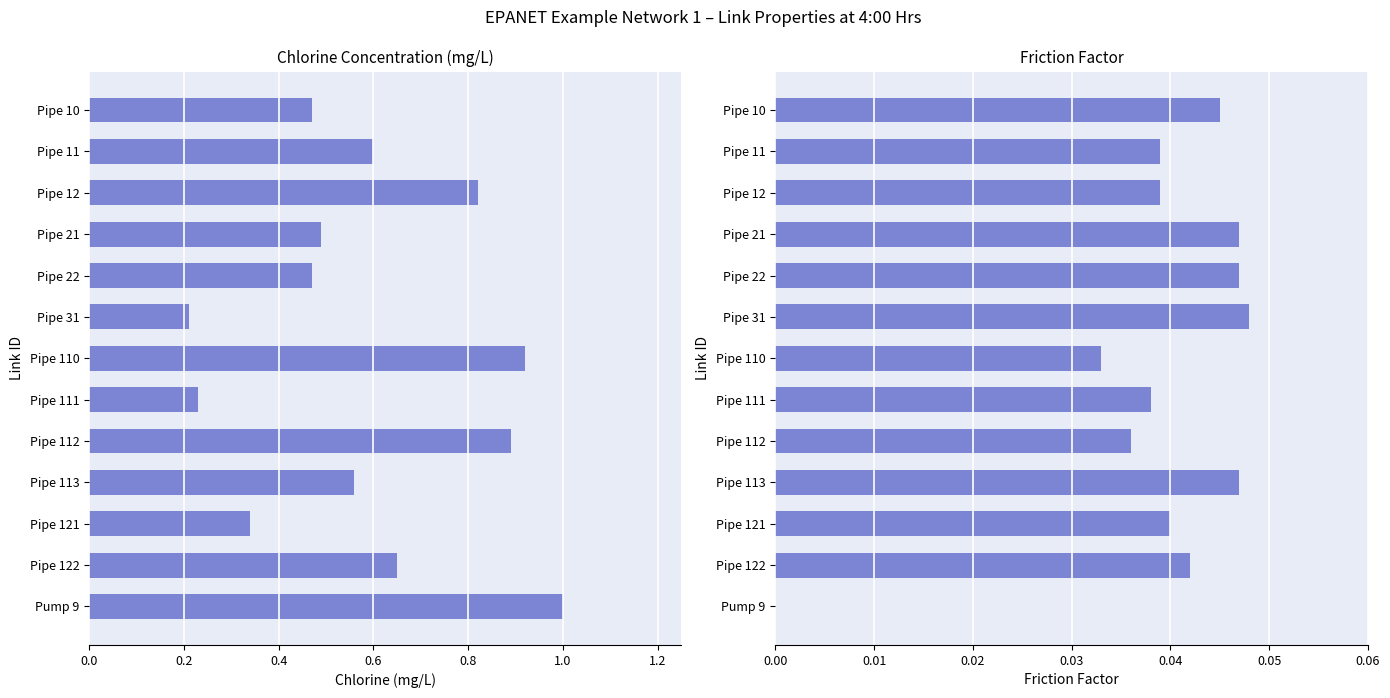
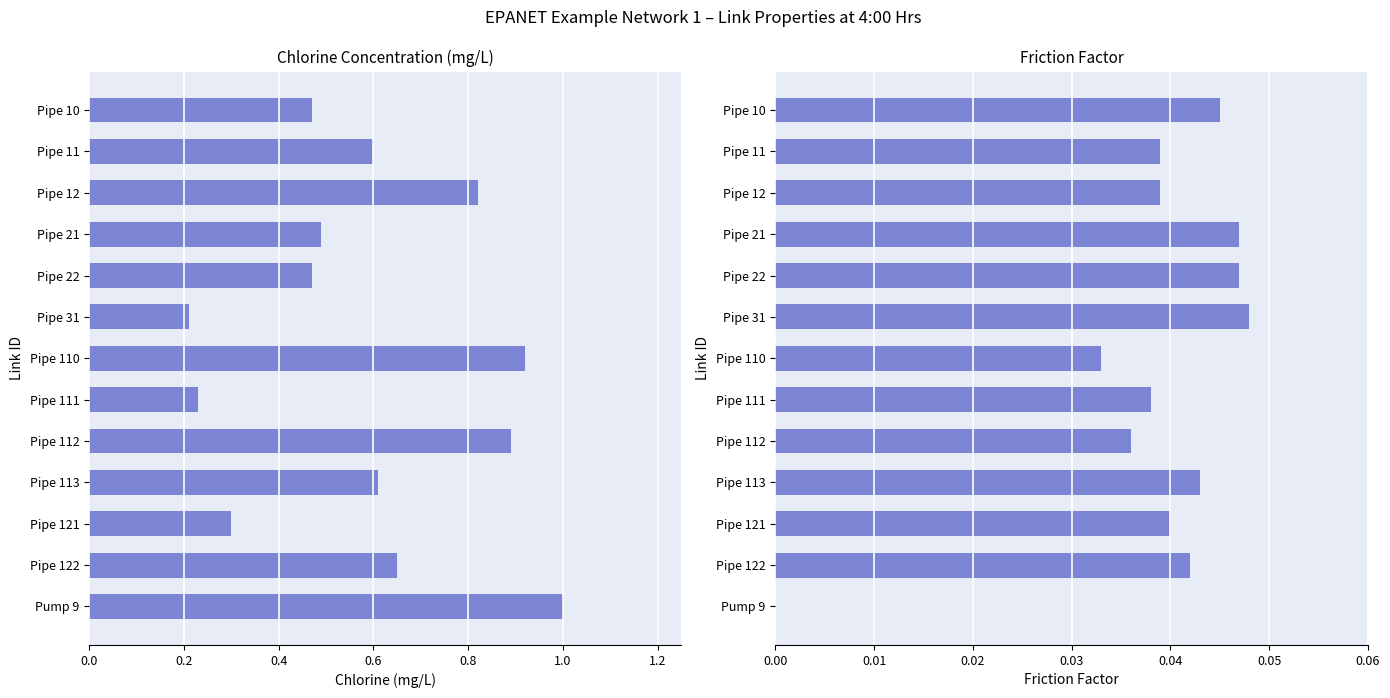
  {
    "Chlorine Concentration (mg/L)": {
      "Pipe 10": 0.47,
      "Pipe 11": 0.60,
      "Pipe 12": 0.82,
      "Pipe 21": 0.49,
      "Pipe 22": 0.47,
      "Pipe 31": 0.21,
      "Pipe 110": 0.92,
      "Pipe 111": 0.23,
      "Pipe 112": 0.89,
-     "Pipe 113": 0.56,
-     "Pipe 121": 0.34,
+     "Pipe 113": 0.61,
+     "Pipe 121": 0.30,
      "Pipe 122": 0.65,
      "Pump 9": 1.00
    },
    "Friction Factor": {
      "Pipe 10": 0.045,
      "Pipe 11": 0.039,
      "Pipe 12": 0.039,
      "Pipe 21": 0.047,
      "Pipe 22": 0.047,
      "Pipe 31": 0.048,
      "Pipe 110": 0.033,
      "Pipe 111": 0.038,
      "Pipe 112": 0.036,
-     "Pipe 113": 0.047,
+     "Pipe 113": 0.043,
      "Pipe 121": 0.040,
      "Pipe 122": 0.042,
      "Pump 9": 0.000
    }
  }
